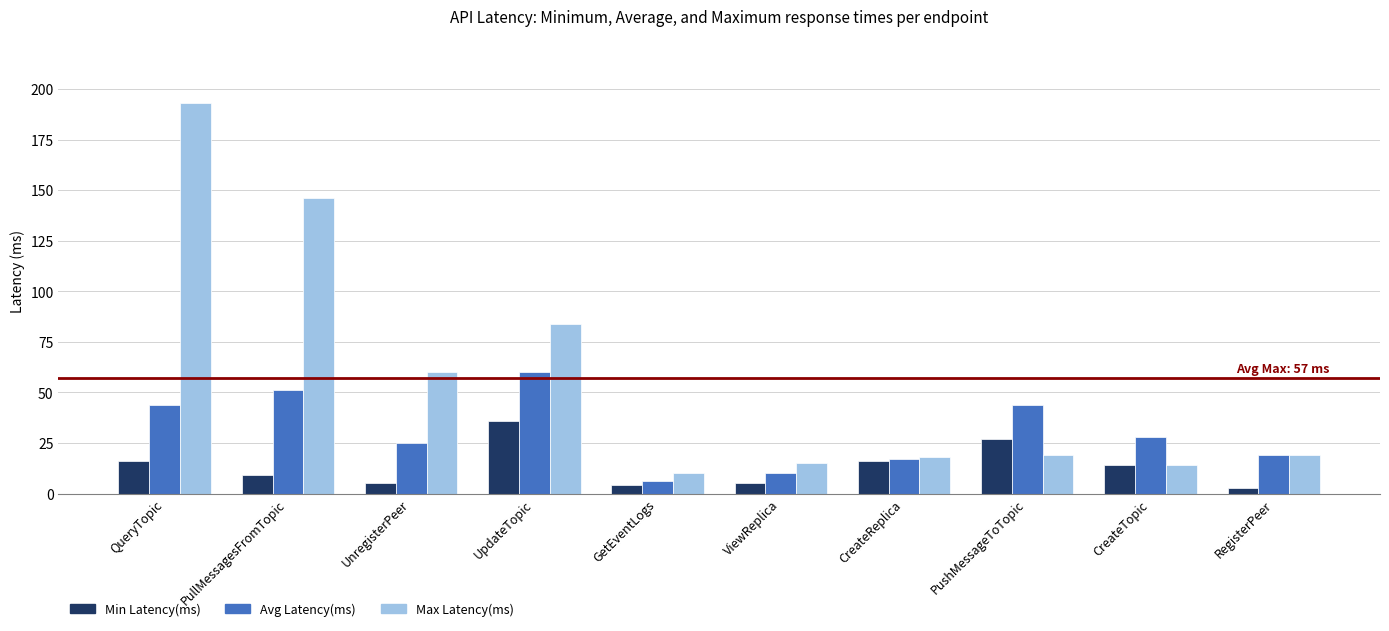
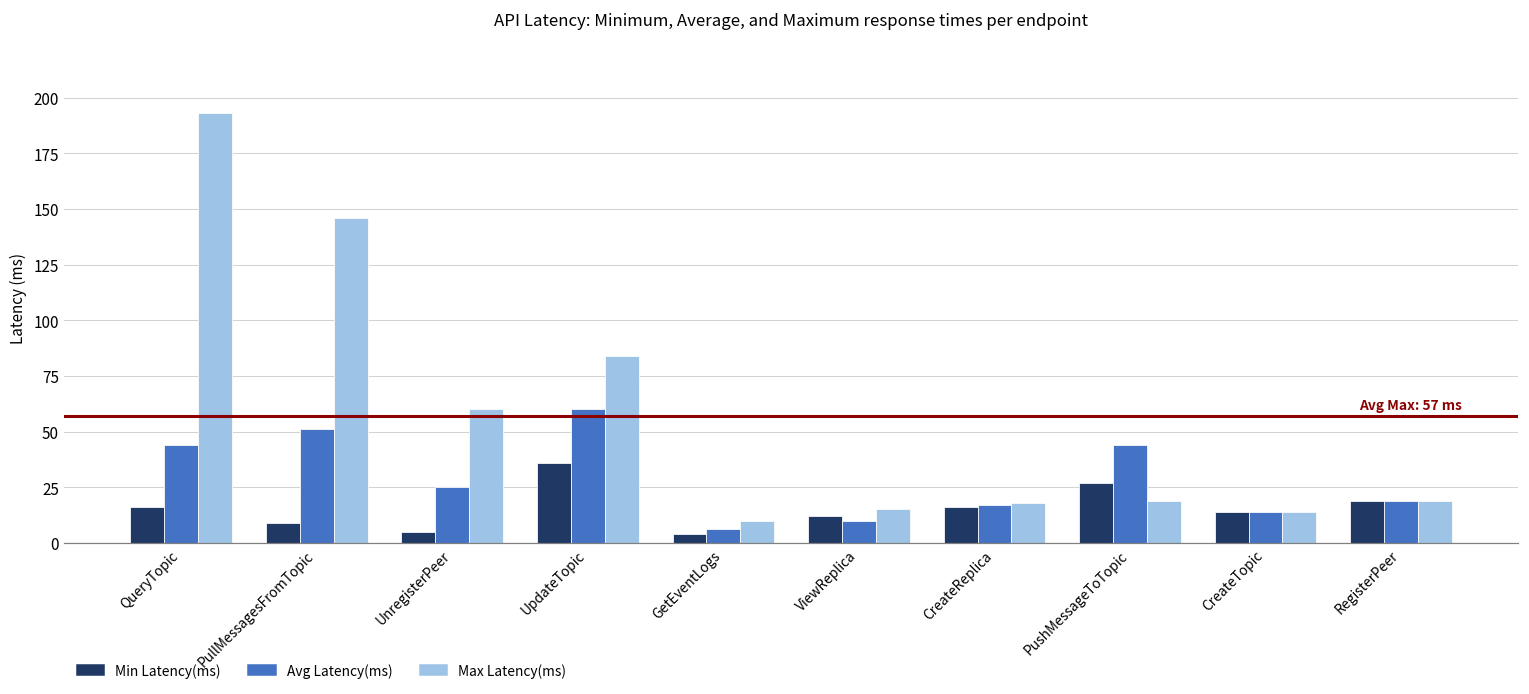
  {
    "Min Latency(ms)": {
      "QueryTopic": 16,
      "PullMessagesFromTopic": 9,
      "UnregisterPeer": 5,
      "UpdateTopic": 36,
      "GetEventLogs": 4,
-     "ViewReplica": 5,
+     "ViewReplica": 12,
      "CreateReplica": 16,
      "PushMessageToTopic": 27,
      "CreateTopic": 14,
-     "RegisterPeer": 3
+     "RegisterPeer": 19
    },
    "Avg Latency(ms)": {
      "QueryTopic": 44,
      "PullMessagesFromTopic": 51,
      "UnregisterPeer": 25,
      "UpdateTopic": 60,
      "GetEventLogs": 6,
      "ViewReplica": 10,
      "CreateReplica": 17,
      "PushMessageToTopic": 44,
-     "CreateTopic": 28,
+     "CreateTopic": 14,
      "RegisterPeer": 19
    },
    "Max Latency(ms)": {
      "QueryTopic": 193,
      "PullMessagesFromTopic": 146,
      "UnregisterPeer": 60,
      "UpdateTopic": 84,
      "GetEventLogs": 10,
      "ViewReplica": 15,
      "CreateReplica": 18,
      "PushMessageToTopic": 19,
      "CreateTopic": 14,
      "RegisterPeer": 19
    }
  }
